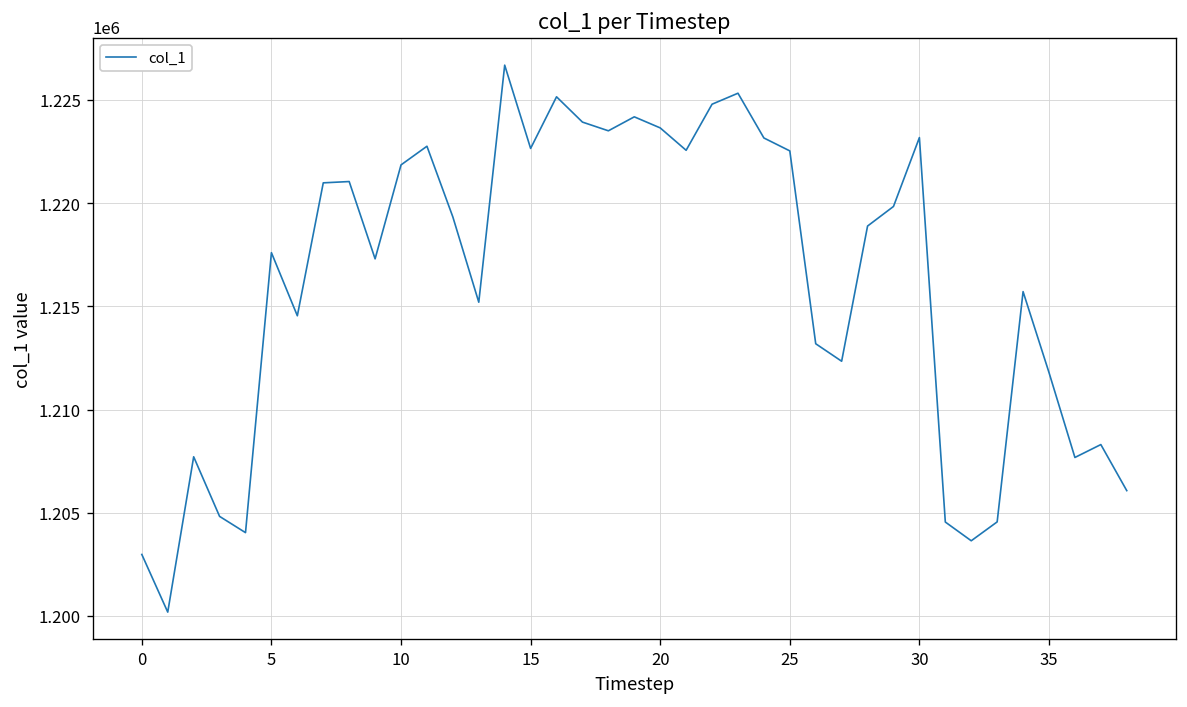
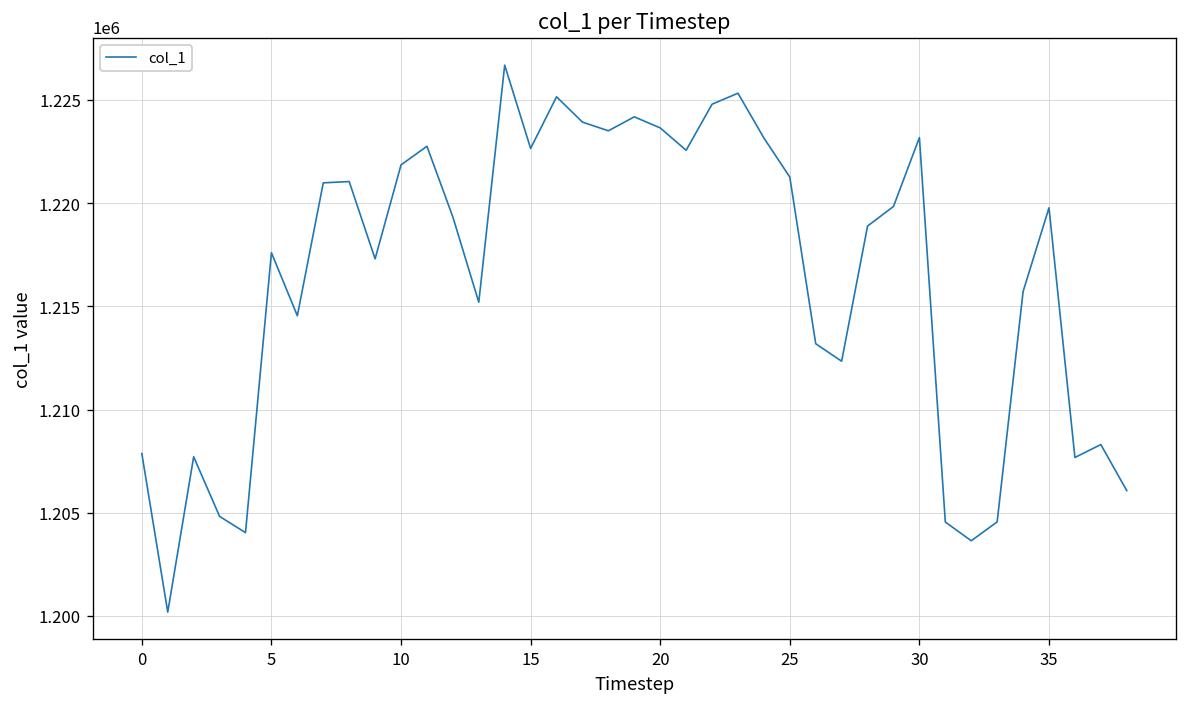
  {
-   "0": 1203000,
+   "0": 1207900,
    "5": 1217600,
    "10": 1221800,
    "15": 1222600,
    "20": 1223600,
-   "25": 1222500,
+   "25": 1221300,
    "30": 1223200,
-   "35": 1211800
+   "35": 1219800
  }
